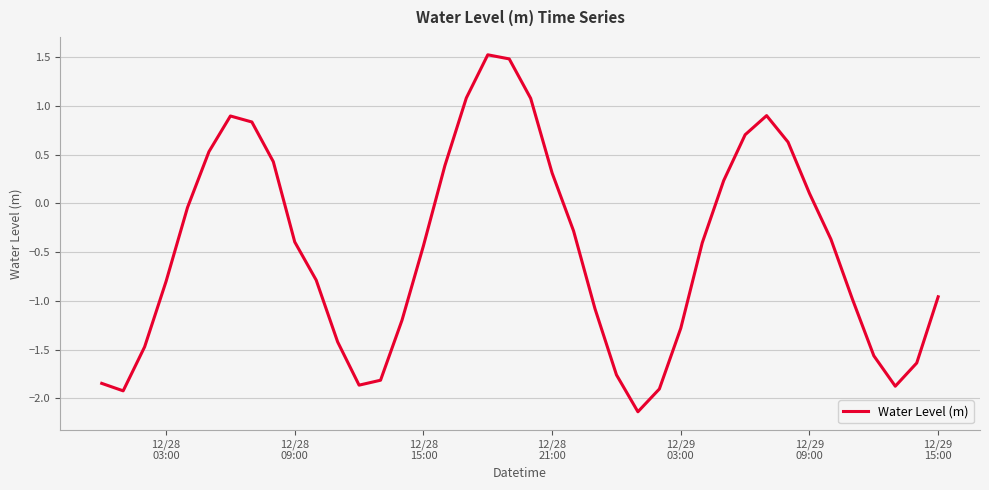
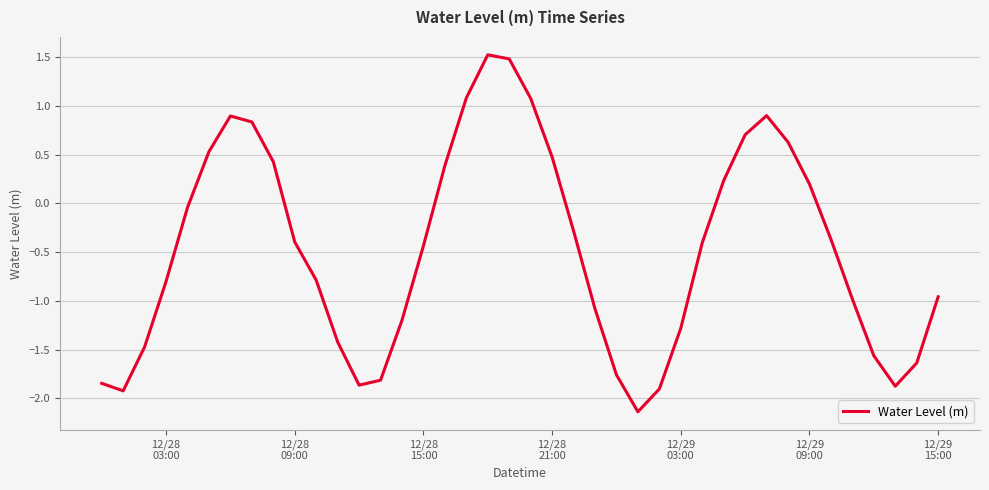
  {
    "12/28 03:00": -0.8,
    "12/28 09:00": -0.4,
    "12/28 15:00": -0.4,
-   "12/28 21:00": 0.3,
+   "12/28 21:00": 0.5,
    "12/29 03:00": -1.3,
-   "12/29 09:00": 0.1,
+   "12/29 09:00": 0.2,
    "12/29 15:00": -1.0
  }
